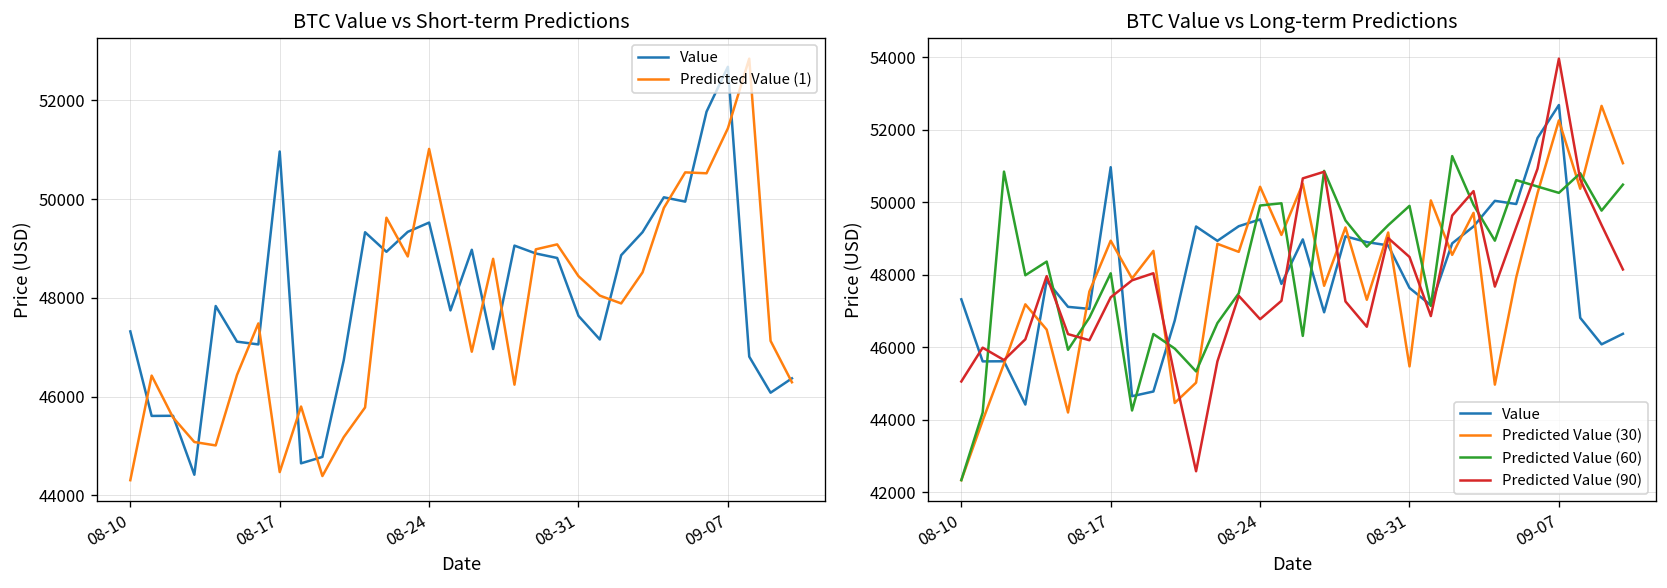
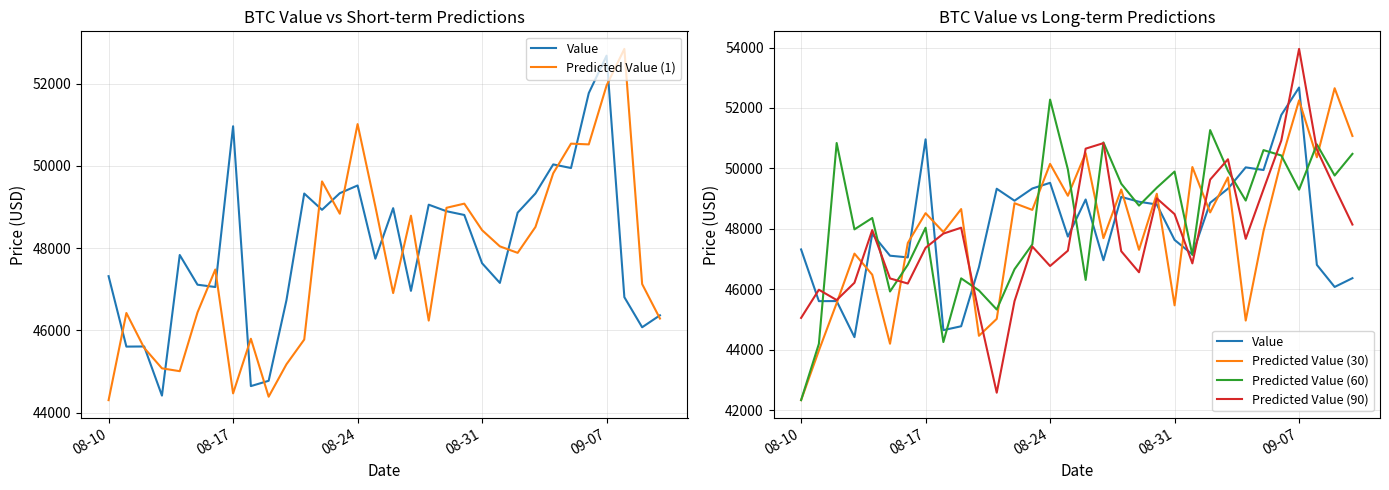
  {
    "BTC Value vs Short-term Predictions": {
      "Value": {
        "08-10": 47300,
        "08-17": 51000,
        "08-24": 49500,
        "08-31": 47600
      },
      "Predicted Value (1)": {
        "08-10": 44300,
        "08-17": 44500,
        "08-24": 51000,
        "08-31": 48400,
-       "09-07": 51400
+       "09-07": 52000
      }
    },
    "BTC Value vs Long-term Predictions": {
      "Value": {
        "08-10": 47300,
        "08-17": 51000,
        "08-24": 49500,
        "08-31": 47600,
        "09-07": 52700
      },
      "Predicted Value (30)": {
-       "08-17": 48900,
-       "08-24": 50400,
+       "08-17": 48500,
+       "08-24": 50200,
        "08-31": 45500,
        "09-07": 52300
      },
      "Predicted Value (60)": {
        "08-17": 48000,
-       "08-24": 49900,
+       "08-24": 52300,
        "08-31": 49900,
-       "09-07": 50300
+       "09-07": 49300
      },
      "Predicted Value (90)": {
        "08-10": 45100,
        "08-17": 47400,
        "08-24": 46800,
        "08-31": 48500,
        "09-07": 54000
      }
    }
  }
